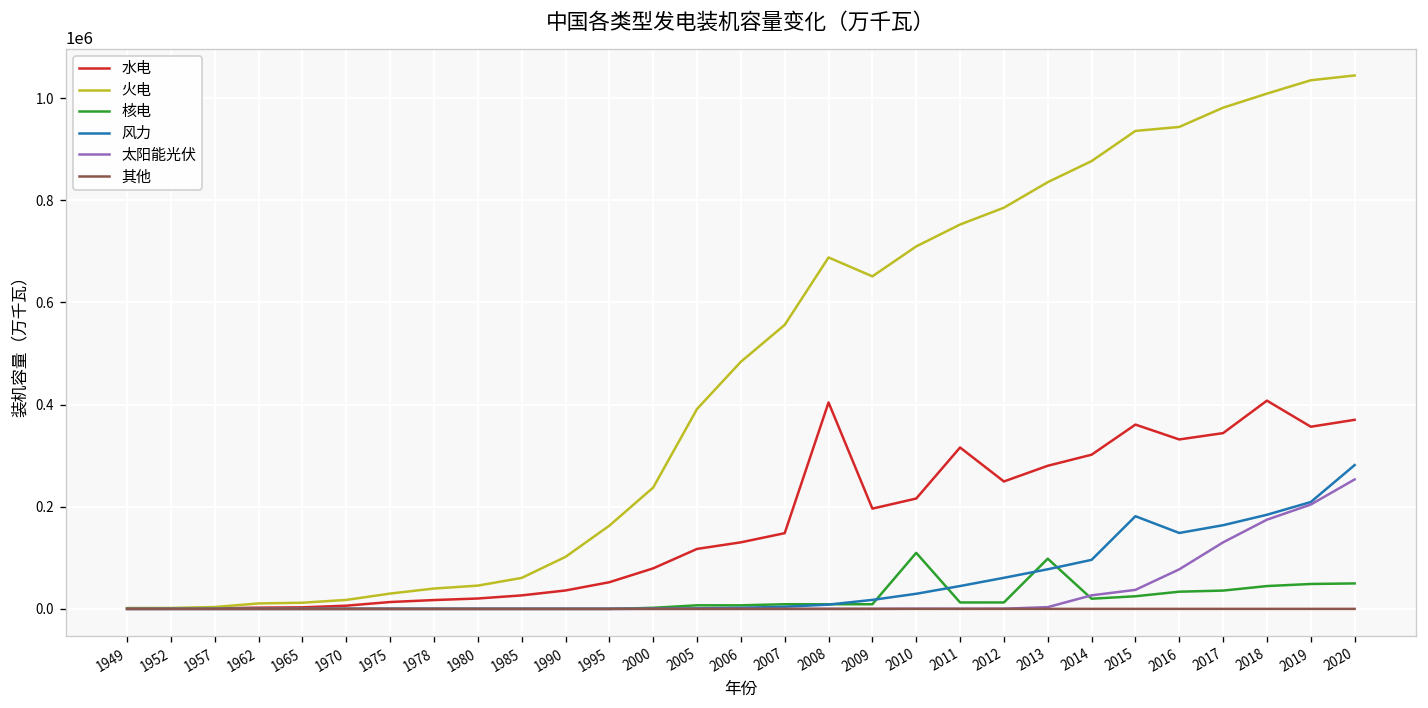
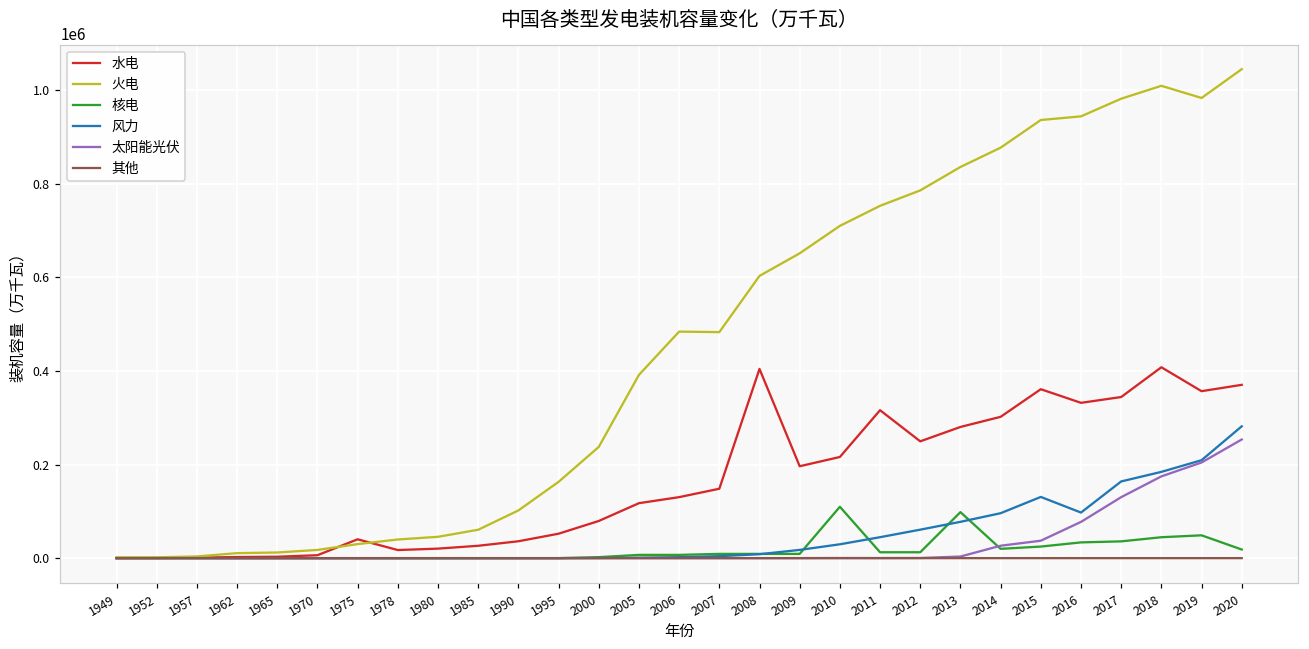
  {
    "水电": {
      "1970": 10000,
-     "1975": 10000,
+     "1975": 40000,
      "1978": 20000,
      "1980": 20000,
      "1985": 30000,
      "1990": 40000,
      "1995": 50000,
      "2000": 80000,
      "2005": 120000,
      "2006": 130000,
      "2007": 150000,
      "2008": 400000,
      "2009": 200000,
      "2010": 220000,
      "2011": 320000,
      "2012": 250000,
      "2013": 280000,
      "2014": 300000,
      "2015": 360000,
      "2016": 330000,
      "2017": 340000,
      "2018": 410000,
      "2019": 360000,
      "2020": 370000
    },
    "火电": {
      "1962": 10000,
      "1965": 10000,
      "1970": 20000,
      "1975": 30000,
      "1978": 40000,
      "1980": 50000,
      "1985": 60000,
      "1990": 100000,
      "1995": 160000,
      "2000": 240000,
      "2005": 390000,
      "2006": 480000,
-     "2007": 560000,
-     "2008": 690000,
+     "2007": 480000,
+     "2008": 600000,
      "2009": 650000,
      "2010": 710000,
      "2011": 750000,
      "2012": 790000,
      "2013": 840000,
      "2014": 880000,
      "2015": 940000,
      "2016": 940000,
      "2017": 980000,
      "2018": 1010000,
-     "2019": 1030000,
+     "2019": 980000,
      "2020": 1040000
    },
    "核电": {
      "2009": 10000,
      "2010": 110000,
      "2011": 10000,
      "2012": 10000,
      "2013": 100000,
      "2014": 20000,
      "2015": 20000,
      "2016": 30000,
      "2017": 40000,
      "2018": 40000,
      "2019": 50000,
-     "2020": 50000
+     "2020": 20000
    },
    "风力": {
      "2009": 20000,
      "2010": 30000,
      "2011": 40000,
      "2012": 60000,
      "2013": 80000,
      "2014": 100000,
-     "2015": 180000,
-     "2016": 150000,
+     "2015": 130000,
+     "2016": 100000,
      "2017": 160000,
      "2018": 180000,
      "2020": 280000
    },
    "太阳能光伏": {
      "2014": 30000,
      "2015": 40000,
      "2016": 80000,
      "2017": 130000,
      "2018": 170000,
      "2020": 250000
    },
    "其他": {
      "2014": 0,
      "2015": 0,
      "2016": 0,
      "2017": 0,
      "2018": 0,
      "2019": 0,
      "2020": 0
    }
  }
